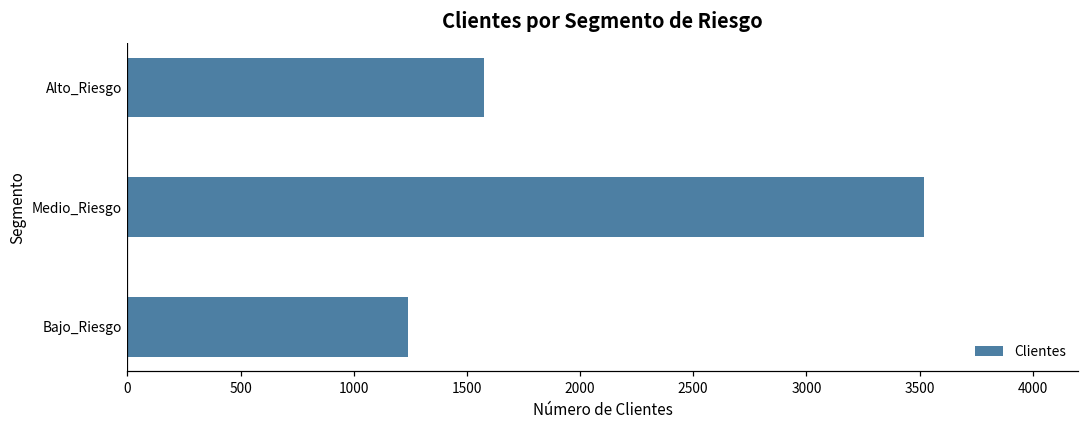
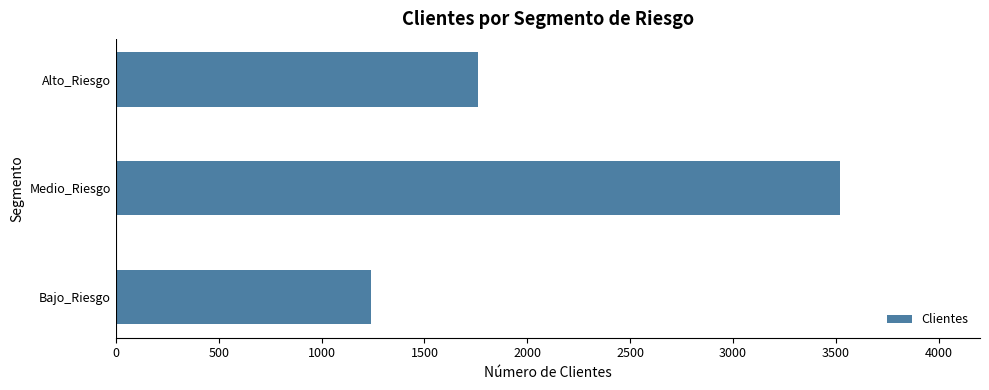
  {
-   "Alto_Riesgo": 1580,
+   "Alto_Riesgo": 1760,
    "Medio_Riesgo": 3520,
    "Bajo_Riesgo": 1240
  }
